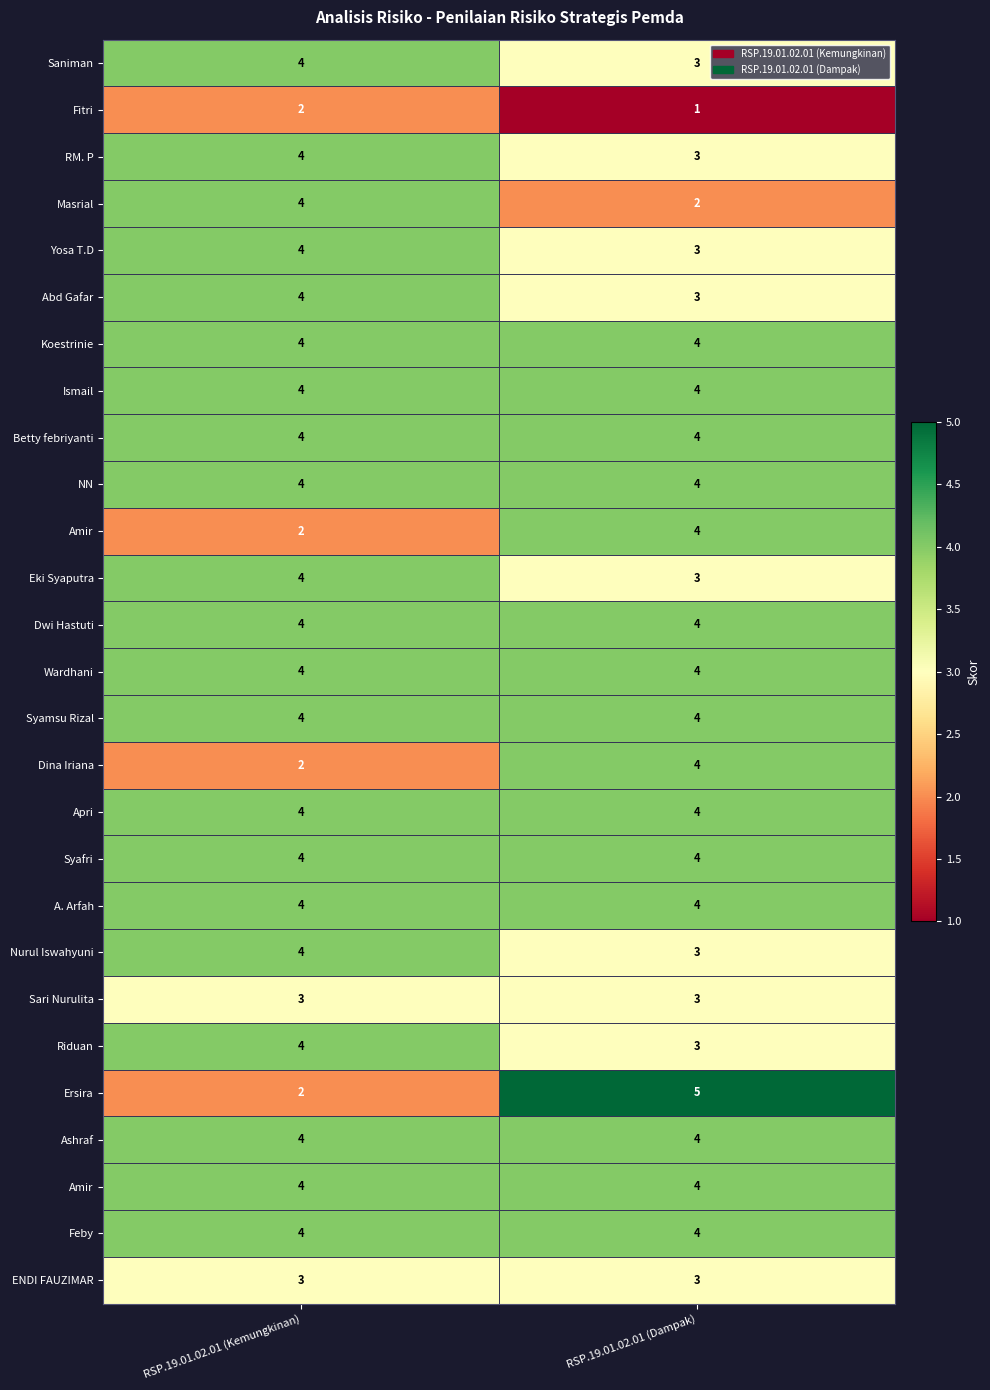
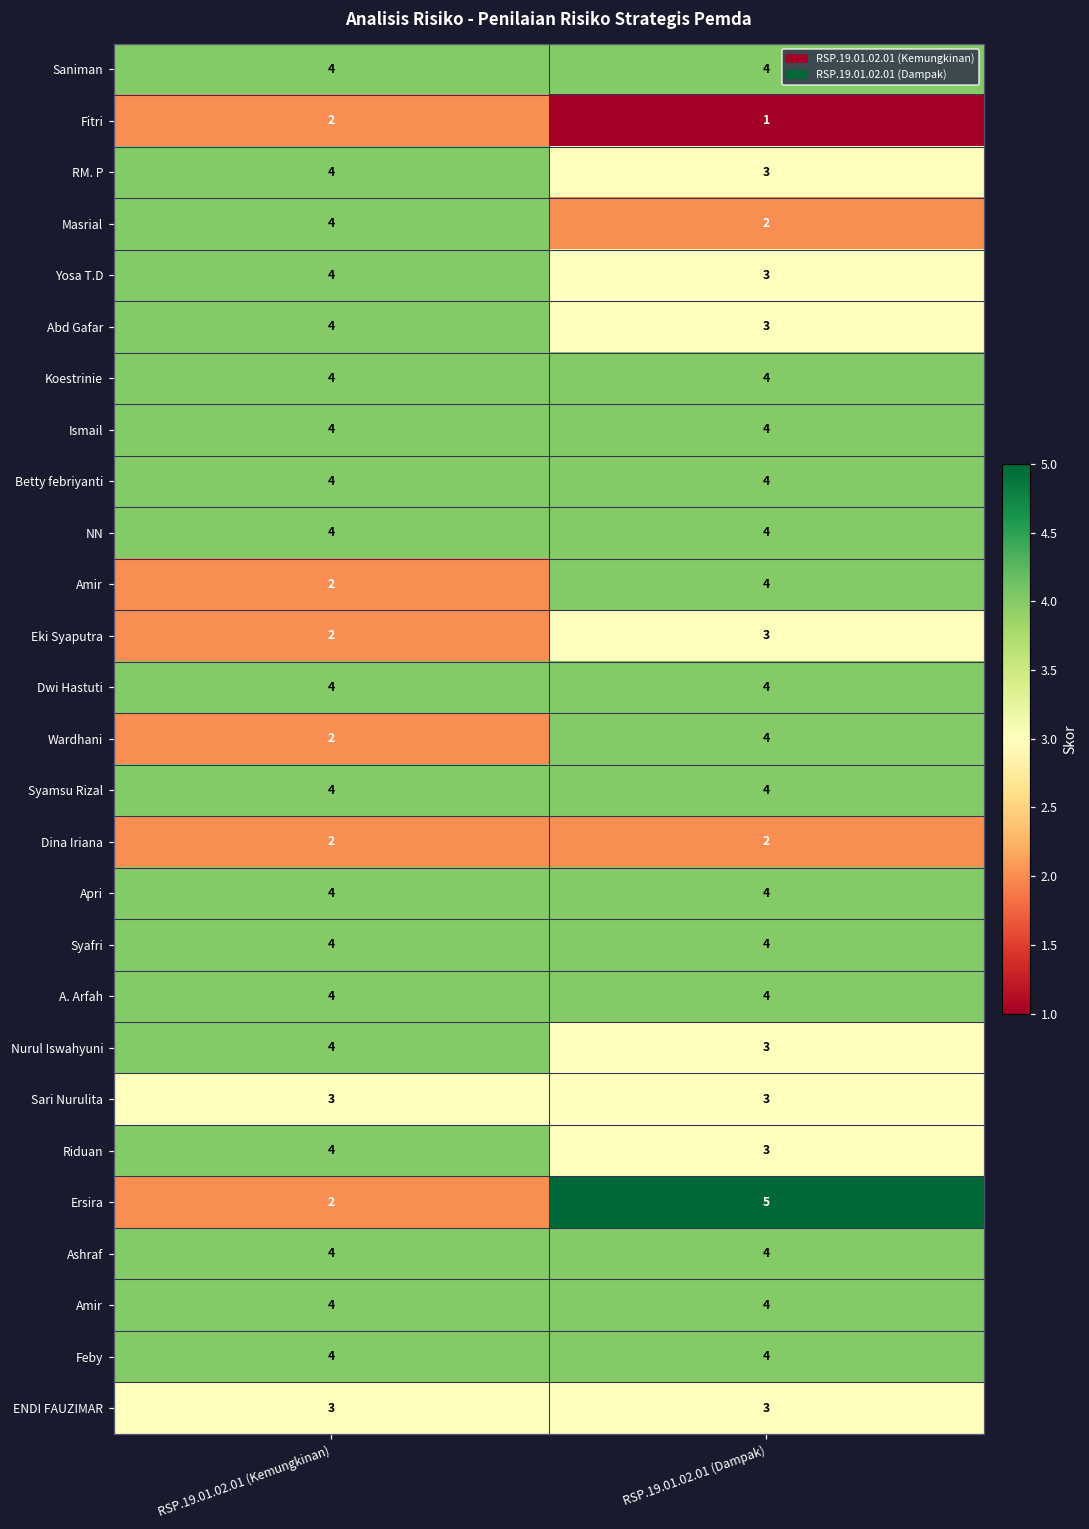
  {
    "Saniman": {
      "RSP.19.01.02.01 (Kemungkinan)": 4,
-     "RSP.19.01.02.01 (Dampak)": 3
+     "RSP.19.01.02.01 (Dampak)": 4
    },
    "Fitri": {
      "RSP.19.01.02.01 (Kemungkinan)": 2,
      "RSP.19.01.02.01 (Dampak)": 1
    },
    "RM. P": {
      "RSP.19.01.02.01 (Kemungkinan)": 4,
      "RSP.19.01.02.01 (Dampak)": 3
    },
    "Masrial": {
      "RSP.19.01.02.01 (Kemungkinan)": 4,
      "RSP.19.01.02.01 (Dampak)": 2
    },
    "Yosa T.D": {
      "RSP.19.01.02.01 (Kemungkinan)": 4,
      "RSP.19.01.02.01 (Dampak)": 3
    },
    "Abd Gafar": {
      "RSP.19.01.02.01 (Kemungkinan)": 4,
      "RSP.19.01.02.01 (Dampak)": 3
    },
    "Koestrinie": {
      "RSP.19.01.02.01 (Kemungkinan)": 4,
      "RSP.19.01.02.01 (Dampak)": 4
    },
    "Ismail": {
      "RSP.19.01.02.01 (Kemungkinan)": 4,
      "RSP.19.01.02.01 (Dampak)": 4
    },
    "Betty febriyanti": {
      "RSP.19.01.02.01 (Kemungkinan)": 4,
      "RSP.19.01.02.01 (Dampak)": 4
    },
    "NN": {
      "RSP.19.01.02.01 (Kemungkinan)": 4,
      "RSP.19.01.02.01 (Dampak)": 4
    },
    "Eki Syaputra": {
-     "RSP.19.01.02.01 (Kemungkinan)": 4,
+     "RSP.19.01.02.01 (Kemungkinan)": 2,
      "RSP.19.01.02.01 (Dampak)": 3
    },
    "Dwi Hastuti": {
      "RSP.19.01.02.01 (Kemungkinan)": 4,
      "RSP.19.01.02.01 (Dampak)": 4
    },
    "Wardhani": {
-     "RSP.19.01.02.01 (Kemungkinan)": 4,
+     "RSP.19.01.02.01 (Kemungkinan)": 2,
      "RSP.19.01.02.01 (Dampak)": 4
    },
    "Syamsu Rizal": {
      "RSP.19.01.02.01 (Kemungkinan)": 4,
      "RSP.19.01.02.01 (Dampak)": 4
    },
    "Dina Iriana": {
      "RSP.19.01.02.01 (Kemungkinan)": 2,
-     "RSP.19.01.02.01 (Dampak)": 4
+     "RSP.19.01.02.01 (Dampak)": 2
    },
    "Apri": {
      "RSP.19.01.02.01 (Kemungkinan)": 4,
      "RSP.19.01.02.01 (Dampak)": 4
    },
    "Syafri": {
      "RSP.19.01.02.01 (Kemungkinan)": 4,
      "RSP.19.01.02.01 (Dampak)": 4
    },
    "A. Arfah": {
      "RSP.19.01.02.01 (Kemungkinan)": 4,
      "RSP.19.01.02.01 (Dampak)": 4
    },
    "Nurul Iswahyuni": {
      "RSP.19.01.02.01 (Kemungkinan)": 4,
      "RSP.19.01.02.01 (Dampak)": 3
    },
    "Sari Nurulita": {
      "RSP.19.01.02.01 (Kemungkinan)": 3,
      "RSP.19.01.02.01 (Dampak)": 3
    },
    "Riduan": {
      "RSP.19.01.02.01 (Kemungkinan)": 4,
      "RSP.19.01.02.01 (Dampak)": 3
    },
    "Ersira": {
      "RSP.19.01.02.01 (Kemungkinan)": 2,
      "RSP.19.01.02.01 (Dampak)": 5
    },
    "Ashraf": {
      "RSP.19.01.02.01 (Kemungkinan)": 4,
      "RSP.19.01.02.01 (Dampak)": 4
    },
    "Feby": {
      "RSP.19.01.02.01 (Kemungkinan)": 4,
      "RSP.19.01.02.01 (Dampak)": 4
    },
    "ENDI FAUZIMAR": {
      "RSP.19.01.02.01 (Kemungkinan)": 3,
      "RSP.19.01.02.01 (Dampak)": 3
    }
  }
